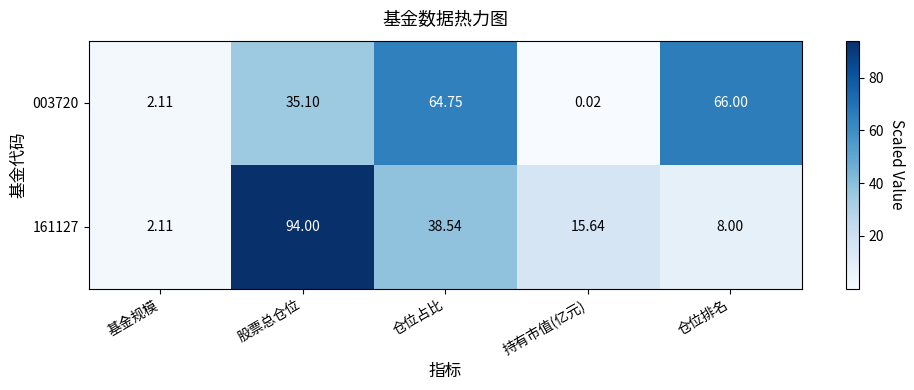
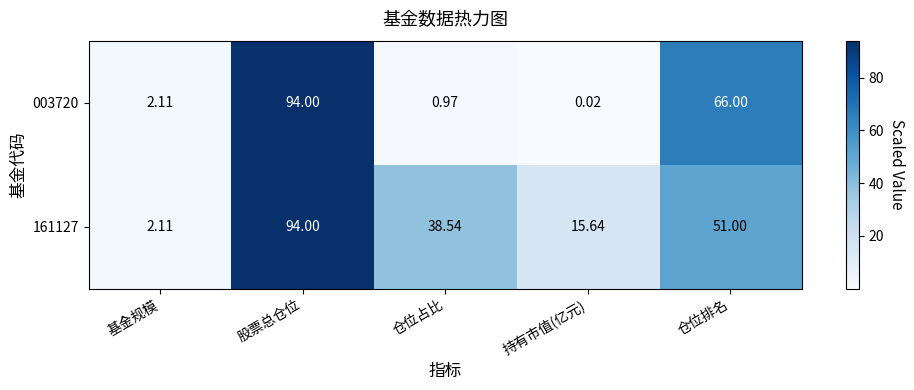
  {
    "003720": {
      "基金规模": 2.11,
-     "股票总仓位": 35.10,
-     "仓位占比": 64.75,
+     "股票总仓位": 94.00,
+     "仓位占比": 0.97,
      "持有市值(亿元)": 0.02,
      "仓位排名": 66.00
    },
    "161127": {
      "基金规模": 2.11,
      "股票总仓位": 94.00,
      "仓位占比": 38.54,
      "持有市值(亿元)": 15.64,
-     "仓位排名": 8.00
+     "仓位排名": 51.00
    }
  }
